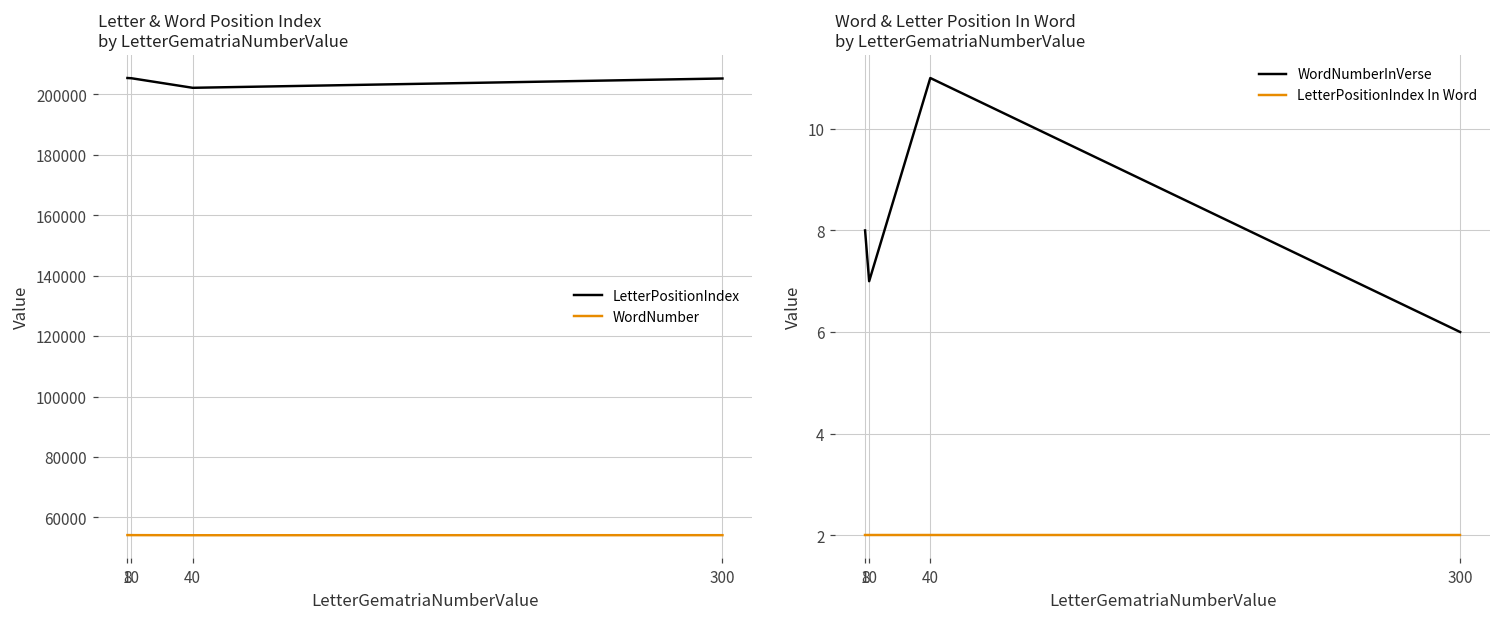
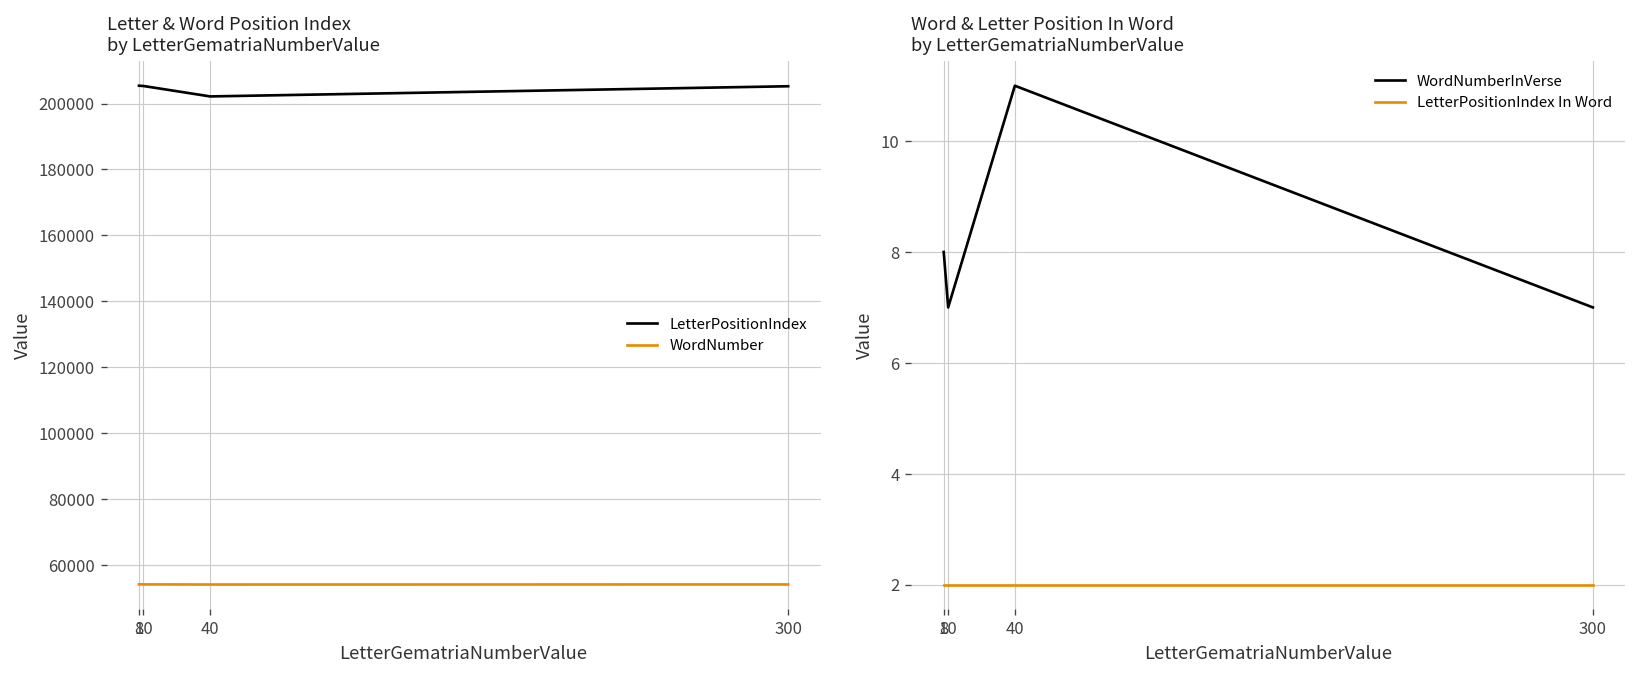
  {
    "Letter & Word Position Index by LetterGematriaNumberValue": {
      "LetterPositionIndex": {
        "40": 202000,
        "300": 205000
      },
      "WordNumber": {
        "40": 54000,
        "300": 54000
      }
    },
    "Word & Letter Position In Word by LetterGematriaNumberValue": {
      "WordNumberInVerse": {
        "40": 11,
-       "300": 6
+       "300": 7
      },
      "LetterPositionIndex In Word": {
        "40": 2,
        "300": 2
      }
    }
  }
